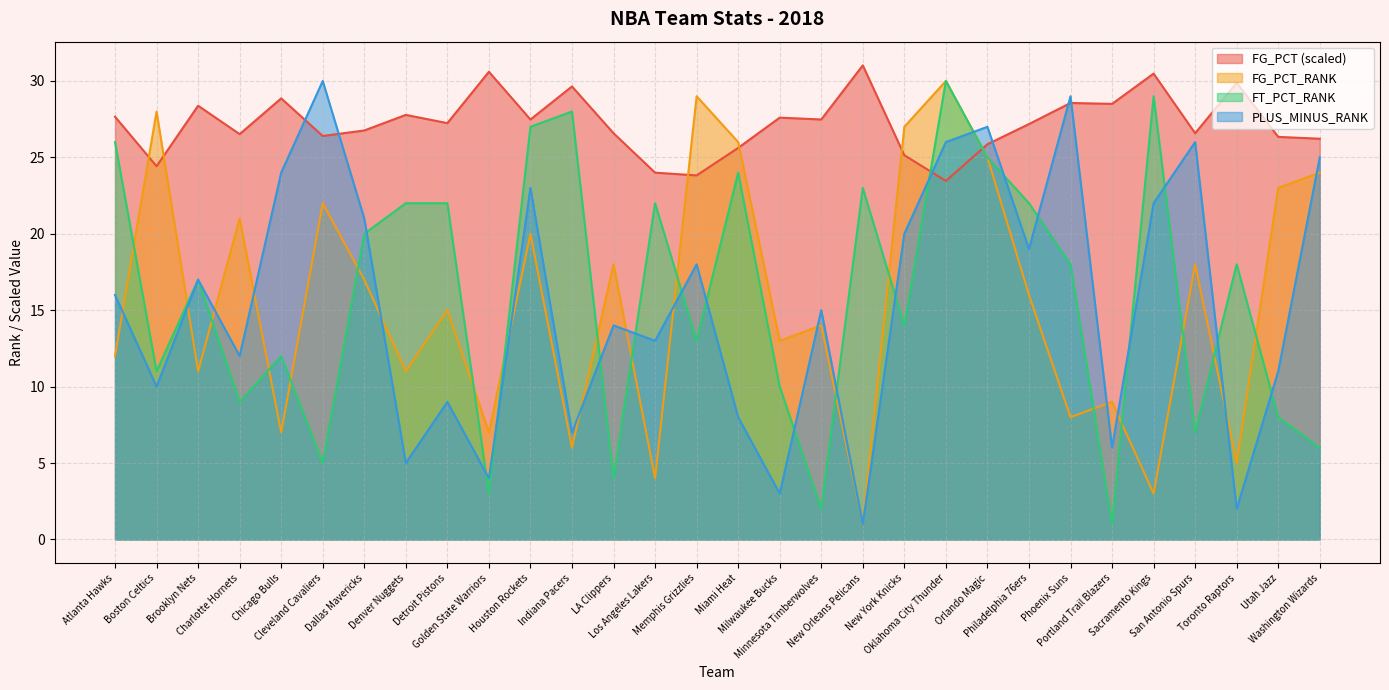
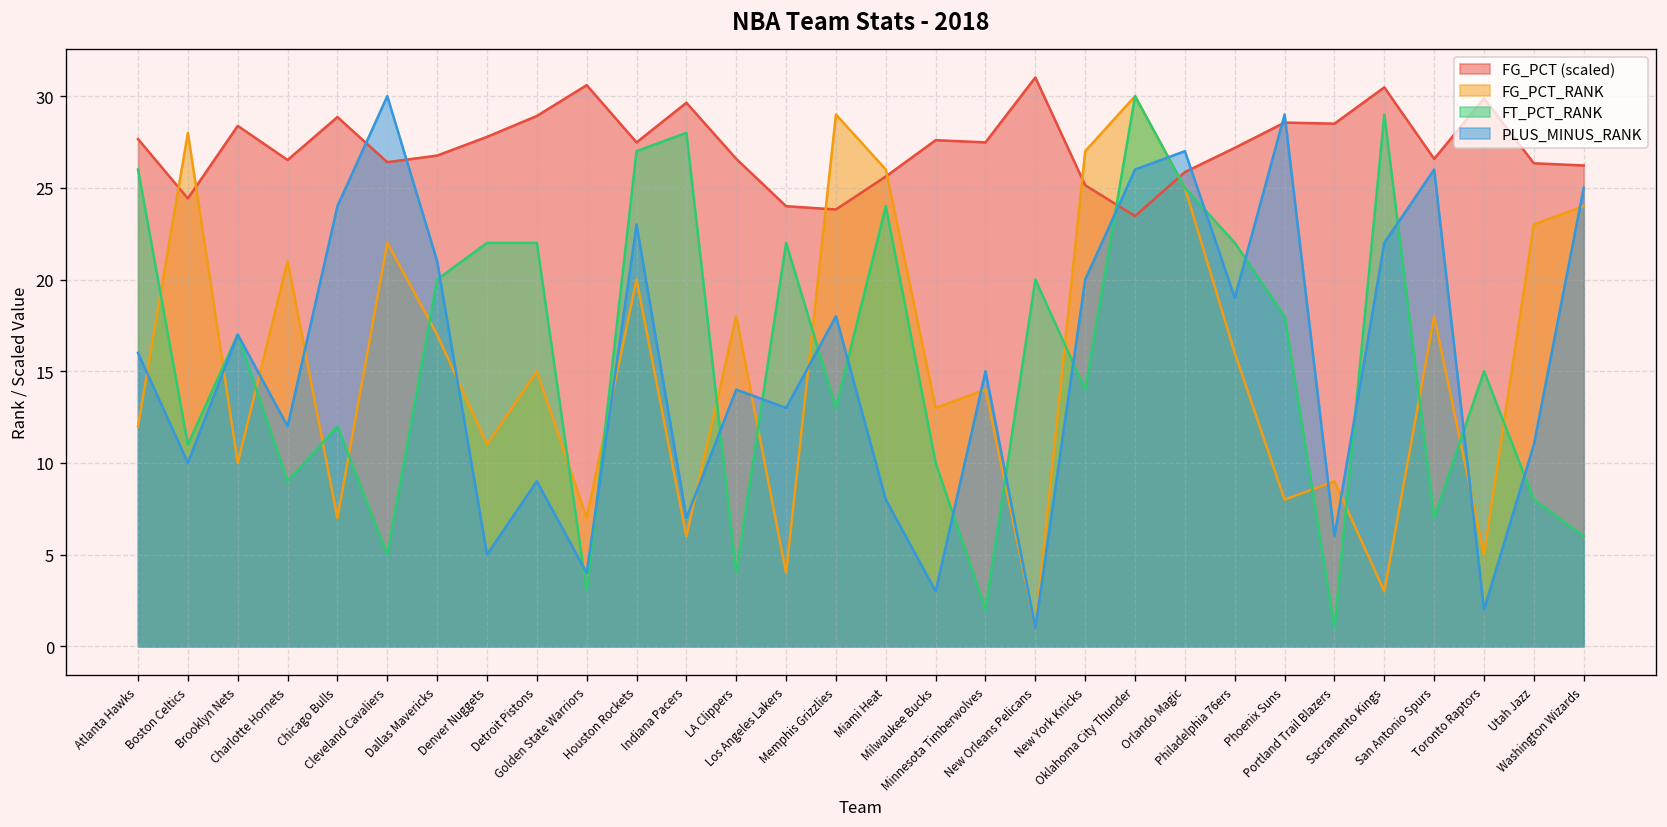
  {
    "FG_PCT (scaled)": {
      "Atlanta Hawks": 27.7,
      "Boston Celtics": 24.4,
      "Brooklyn Nets": 28.4,
      "Charlotte Hornets": 26.5,
      "Chicago Bulls": 28.9,
      "Cleveland Cavaliers": 26.4,
      "Dallas Mavericks": 26.8,
      "Denver Nuggets": 27.8,
-     "Detroit Pistons": 27.2,
+     "Detroit Pistons": 28.9,
      "Golden State Warriors": 30.6,
      "Houston Rockets": 27.5,
      "Indiana Pacers": 29.6,
      "LA Clippers": 26.6,
      "Los Angeles Lakers": 24.0,
      "Memphis Grizzlies": 23.8,
      "Miami Heat": 25.6,
      "Milwaukee Bucks": 27.6,
      "Minnesota Timberwolves": 27.5,
      "New Orleans Pelicans": 31.0,
      "New York Knicks": 25.1,
      "Oklahoma City Thunder": 23.5,
      "Orlando Magic": 25.9,
      "Philadelphia 76ers": 27.2,
      "Phoenix Suns": 28.6,
      "Portland Trail Blazers": 28.5,
      "Sacramento Kings": 30.5,
      "San Antonio Spurs": 26.6,
      "Utah Jazz": 26.3,
      "Washington Wizards": 26.2
    },
    "FG_PCT_RANK": {
      "Atlanta Hawks": 12,
      "Boston Celtics": 28,
-     "Brooklyn Nets": 11,
+     "Brooklyn Nets": 10,
      "Charlotte Hornets": 21,
      "Chicago Bulls": 7,
      "Cleveland Cavaliers": 22,
      "Dallas Mavericks": 17,
      "Denver Nuggets": 11,
      "Detroit Pistons": 15,
      "Golden State Warriors": 7,
      "Houston Rockets": 20,
      "Indiana Pacers": 6,
      "LA Clippers": 18,
      "Los Angeles Lakers": 4,
      "Memphis Grizzlies": 29,
      "Miami Heat": 26,
      "Milwaukee Bucks": 13,
      "Minnesota Timberwolves": 14,
      "New York Knicks": 27,
      "Philadelphia 76ers": 16,
      "Phoenix Suns": 8,
      "Portland Trail Blazers": 9,
      "Sacramento Kings": 3,
      "San Antonio Spurs": 18,
      "Toronto Raptors": 5,
      "Utah Jazz": 23,
      "Washington Wizards": 24
    },
    "FT_PCT_RANK": {
      "Atlanta Hawks": 26,
      "Boston Celtics": 11,
      "Charlotte Hornets": 9,
      "Chicago Bulls": 12,
      "Cleveland Cavaliers": 5,
      "Dallas Mavericks": 20,
      "Denver Nuggets": 22,
      "Detroit Pistons": 22,
      "Golden State Warriors": 3,
      "Houston Rockets": 27,
      "Indiana Pacers": 28,
      "LA Clippers": 4,
      "Los Angeles Lakers": 22,
      "Memphis Grizzlies": 13,
      "Miami Heat": 24,
      "Milwaukee Bucks": 10,
      "Minnesota Timberwolves": 2,
-     "New Orleans Pelicans": 23,
+     "New Orleans Pelicans": 20,
      "New York Knicks": 14,
      "Philadelphia 76ers": 22,
      "Phoenix Suns": 18,
      "Portland Trail Blazers": 1,
      "Sacramento Kings": 29,
      "San Antonio Spurs": 7,
-     "Toronto Raptors": 18,
+     "Toronto Raptors": 15,
      "Utah Jazz": 8,
      "Washington Wizards": 6
    },
    "PLUS_MINUS_RANK": {
      "Atlanta Hawks": 16.0,
      "Boston Celtics": 10.0,
      "Charlotte Hornets": 12.0,
      "Chicago Bulls": 24.0,
      "Cleveland Cavaliers": 30.0,
      "Dallas Mavericks": 21.0,
      "Denver Nuggets": 5.0,
      "Detroit Pistons": 9.0,
      "Golden State Warriors": 4.0,
      "Houston Rockets": 23.0,
      "Indiana Pacers": 7.0,
      "LA Clippers": 14.0,
      "Los Angeles Lakers": 13.0,
      "Memphis Grizzlies": 18.0,
      "Miami Heat": 8.0,
      "Milwaukee Bucks": 3.0,
      "Minnesota Timberwolves": 15.0,
      "New York Knicks": 20.0,
      "Oklahoma City Thunder": 26.0,
      "Orlando Magic": 27.0,
      "Philadelphia 76ers": 19.0,
      "Phoenix Suns": 29.0,
      "Portland Trail Blazers": 6.0,
      "Sacramento Kings": 22.0,
      "San Antonio Spurs": 26.0,
      "Toronto Raptors": 2.0,
      "Utah Jazz": 11.0,
      "Washington Wizards": 25.0
    }
  }
